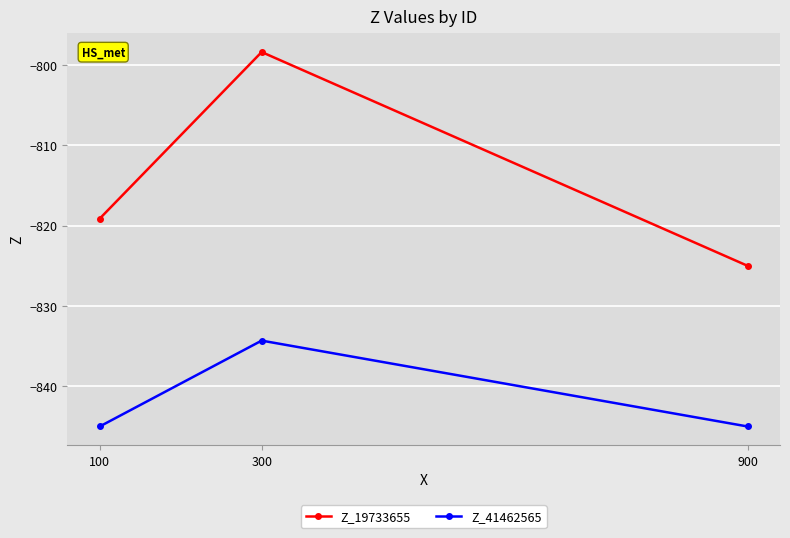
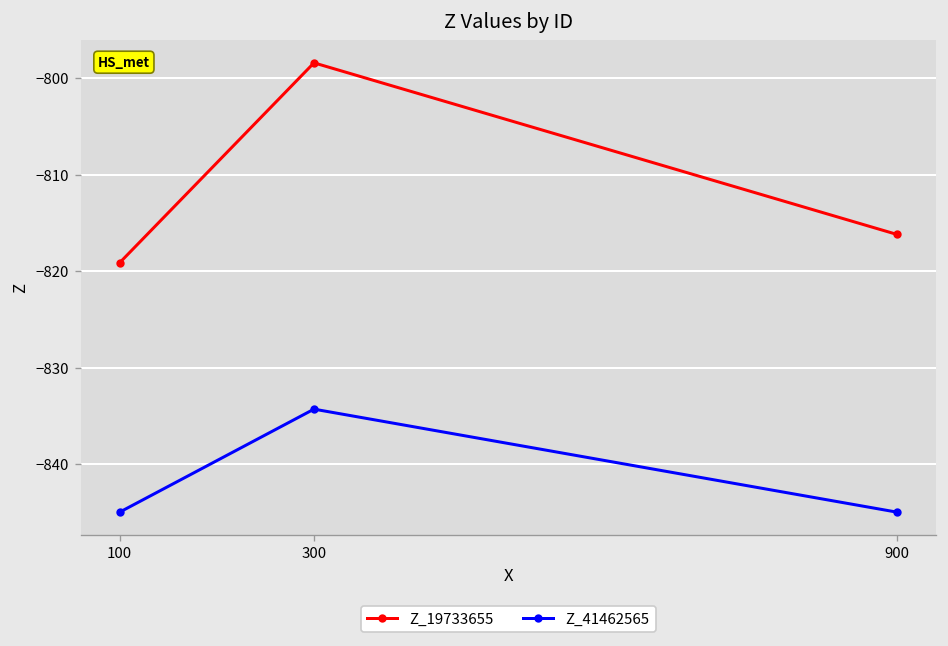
  {
    "Z_19733655": {
      "100": -819,
      "300": -798,
-     "900": -825
+     "900": -816
    },
    "Z_41462565": {
      "100": -845,
      "300": -834,
      "900": -845
    }
  }
